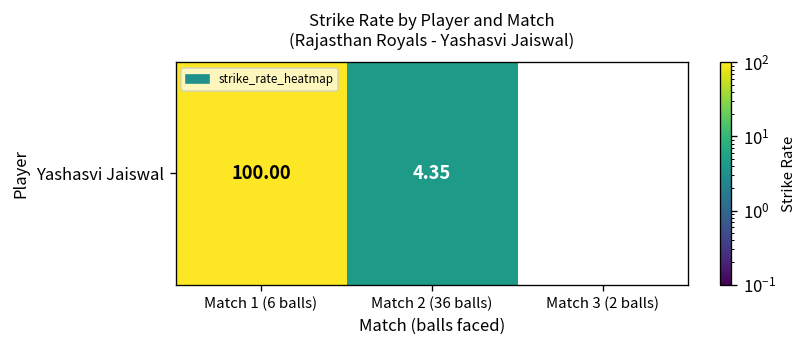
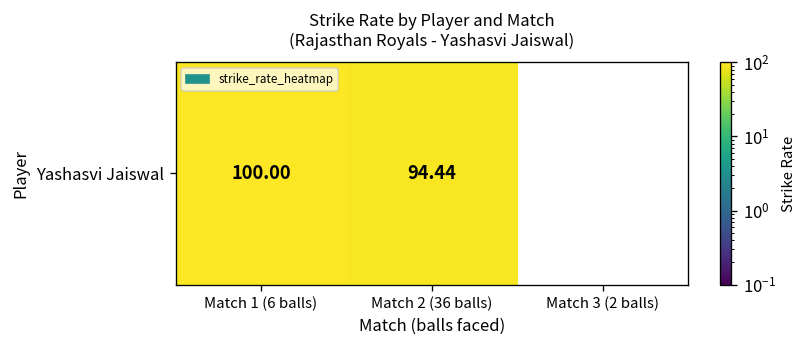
  {
    "Yashasvi Jaiswal": {
      "Match 1 (6 balls)": 100.00,
-     "Match 2 (36 balls)": 4.35
+     "Match 2 (36 balls)": 94.44
    }
  }
